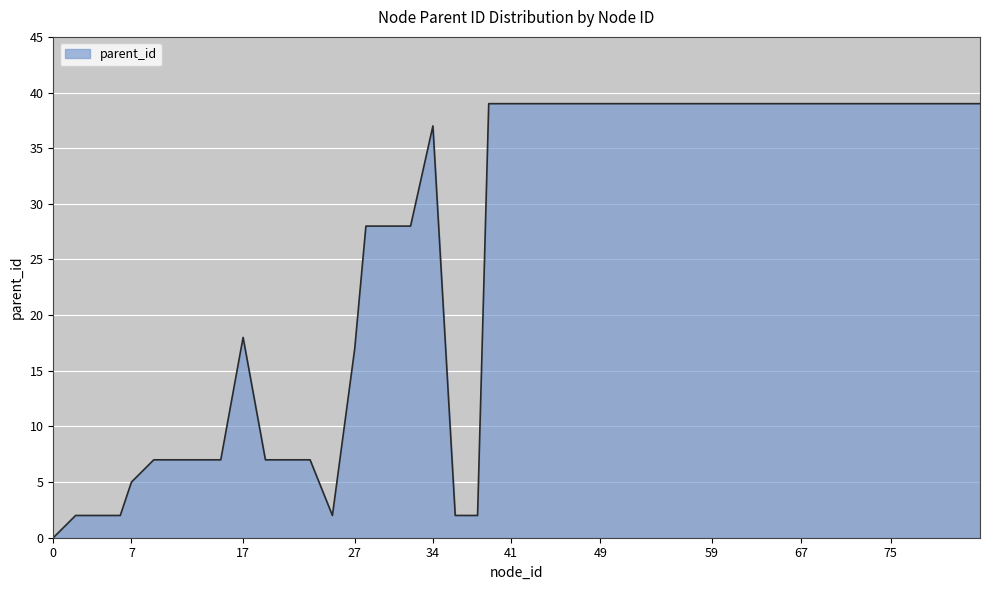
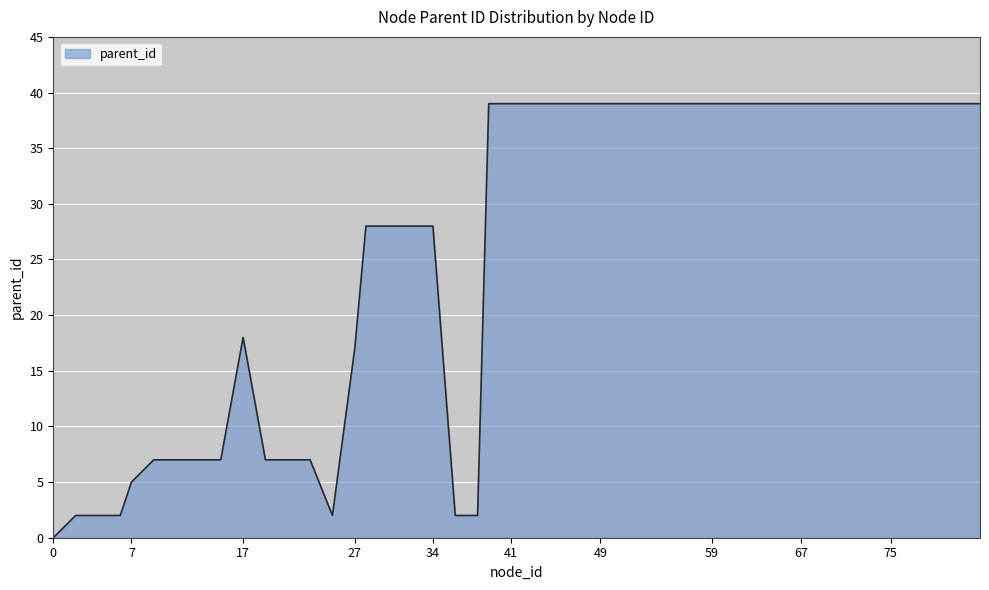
  {
    "0": 0,
    "7": 5,
    "17": 18,
    "27": 17,
-   "34": 37,
+   "34": 28,
    "41": 39,
    "49": 39,
    "59": 39,
    "67": 39,
    "75": 39
  }
